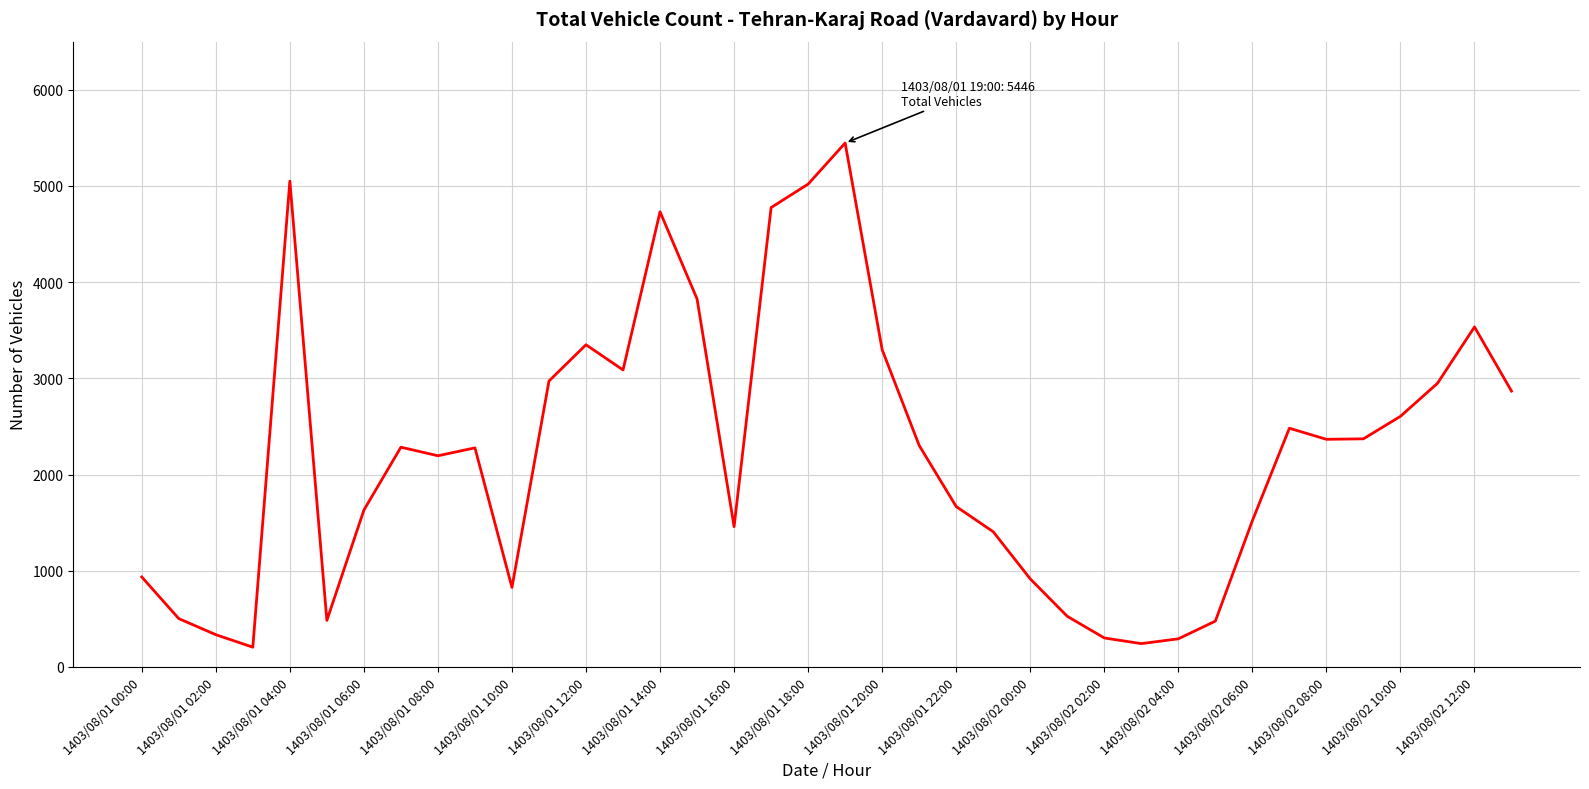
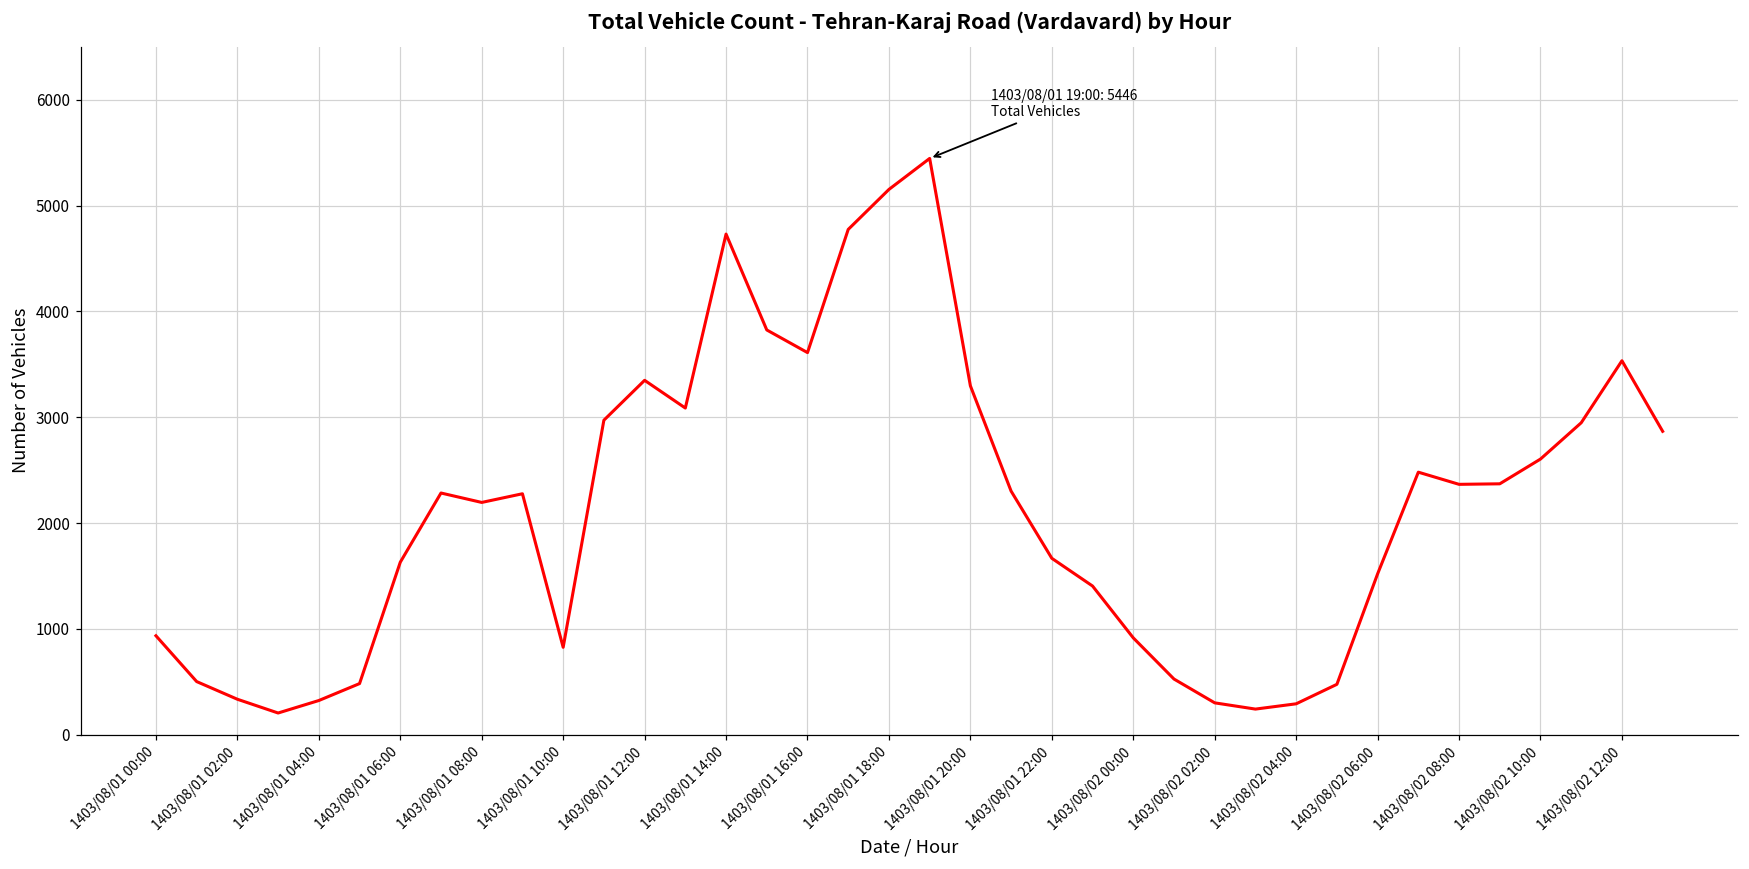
  {
    "1403/08/01 00:00": 900,
    "1403/08/01 02:00": 300,
-   "1403/08/01 04:00": 5100,
+   "1403/08/01 04:00": 300,
    "1403/08/01 06:00": 1600,
    "1403/08/01 08:00": 2200,
    "1403/08/01 10:00": 800,
    "1403/08/01 12:00": 3300,
    "1403/08/01 14:00": 4700,
-   "1403/08/01 16:00": 1500,
-   "1403/08/01 18:00": 5000,
+   "1403/08/01 16:00": 3600,
+   "1403/08/01 18:00": 5200,
    "1403/08/01 20:00": 3300,
    "1403/08/01 22:00": 1700,
    "1403/08/02 00:00": 900,
    "1403/08/02 02:00": 300,
    "1403/08/02 04:00": 300,
    "1403/08/02 06:00": 1500,
    "1403/08/02 08:00": 2400,
    "1403/08/02 10:00": 2600,
    "1403/08/02 12:00": 3500
  }
